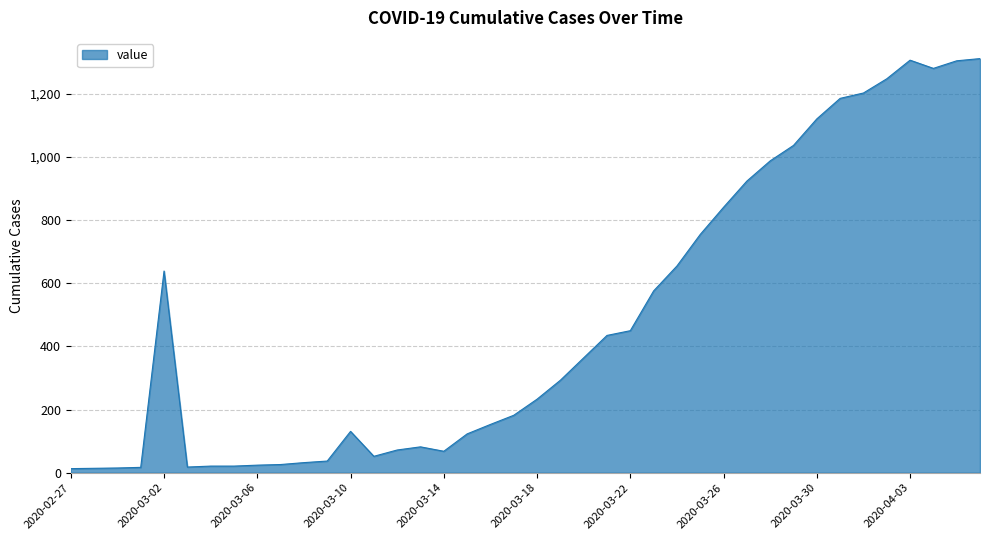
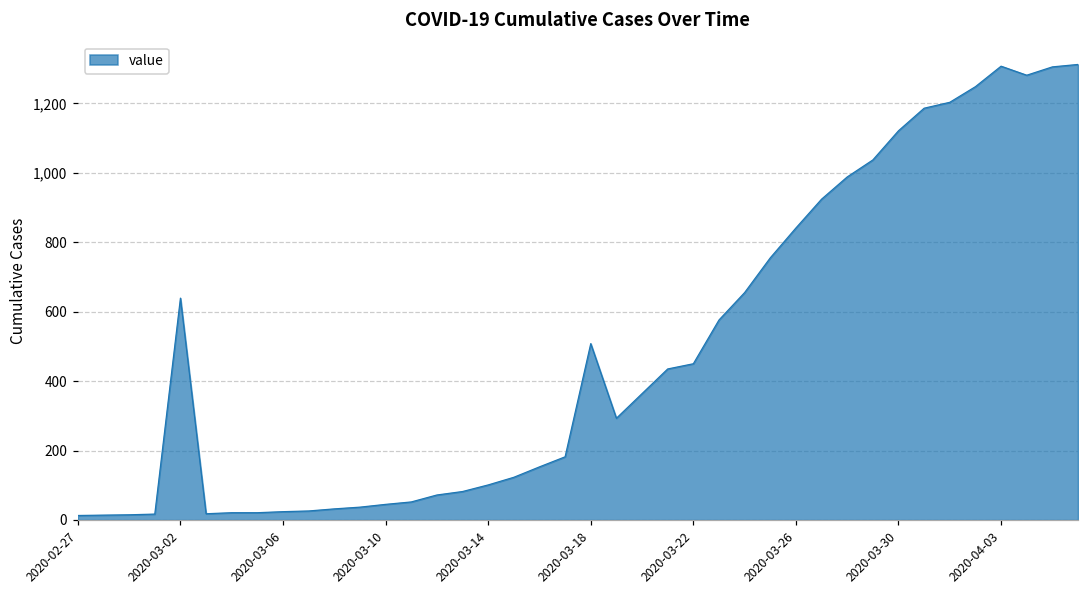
  {
    "2020-02-27": "10",
    "2020-03-02": "640",
    "2020-03-06": "20",
-   "2020-03-10": "130",
-   "2020-03-14": "70",
-   "2020-03-18": "230",
+   "2020-03-10": "50",
+   "2020-03-14": "100",
+   "2020-03-18": "510",
    "2020-03-22": "450",
    "2020-03-26": "840",
    "2020-03-30": "1,120",
    "2020-04-03": "1,310"
  }
